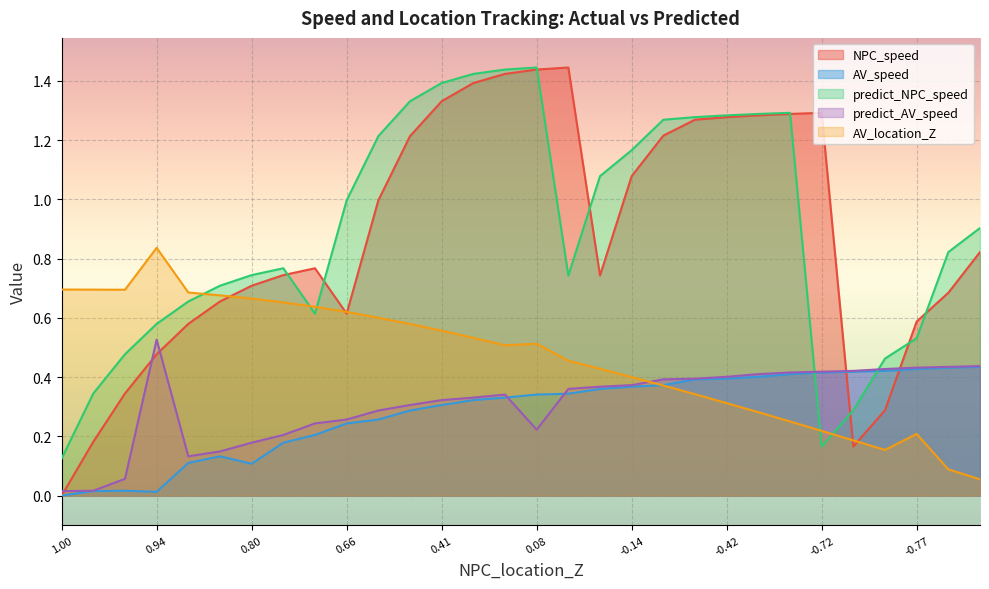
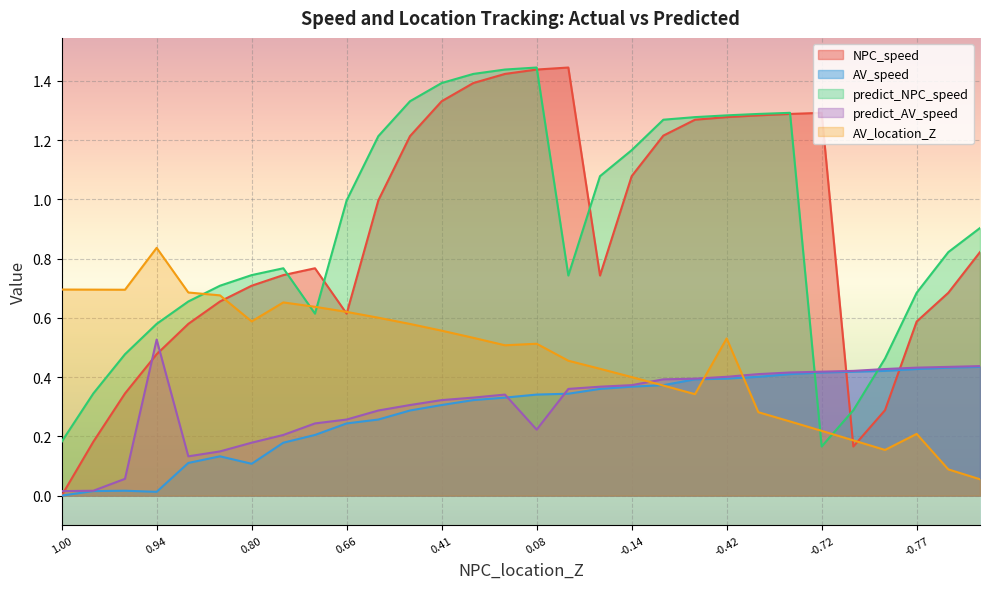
  {
    "NPC_speed": {
      "0.94": 0.48,
      "0.80": 0.71,
      "0.41": 1.33,
      "-0.14": 1.08,
      "-0.77": 0.59
    },
    "AV_speed": {
      "0.94": 0.01,
      "0.80": 0.11,
      "0.66": 0.24,
      "0.41": 0.31,
      "0.08": 0.34
    },
    "predict_NPC_speed": {
-     "1.00": 0.13,
+     "1.00": 0.18,
      "0.94": 0.58,
      "0.80": 0.74,
      "0.66": 1.00,
      "0.41": 1.39,
      "-0.14": 1.17,
      "-0.72": 0.17,
-     "-0.77": 0.53
+     "-0.77": 0.68
    },
    "predict_AV_speed": {
      "1.00": 0.02,
      "0.94": 0.53,
      "0.80": 0.18,
      "0.66": 0.26,
      "0.41": 0.32,
      "0.08": 0.22
    },
    "AV_location_Z": {
      "1.00": 0.70,
      "0.94": 0.84,
-     "0.80": 0.67,
+     "0.80": 0.59,
      "0.41": 0.56,
      "0.08": 0.51,
      "-0.14": 0.40,
-     "-0.42": 0.31,
+     "-0.42": 0.53,
      "-0.72": 0.22,
      "-0.77": 0.21
    }
  }
